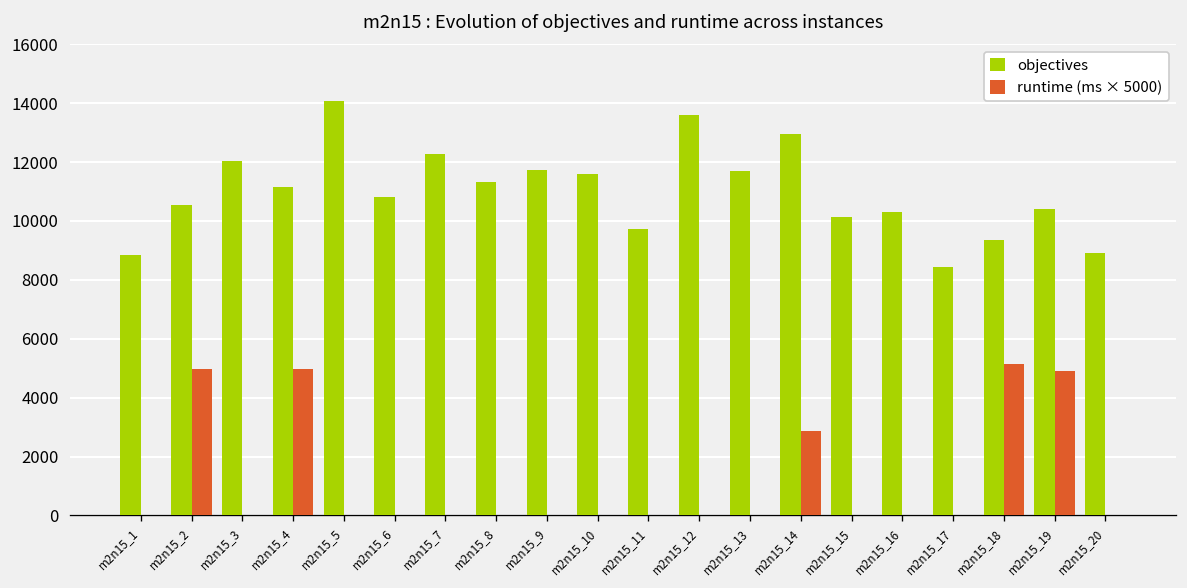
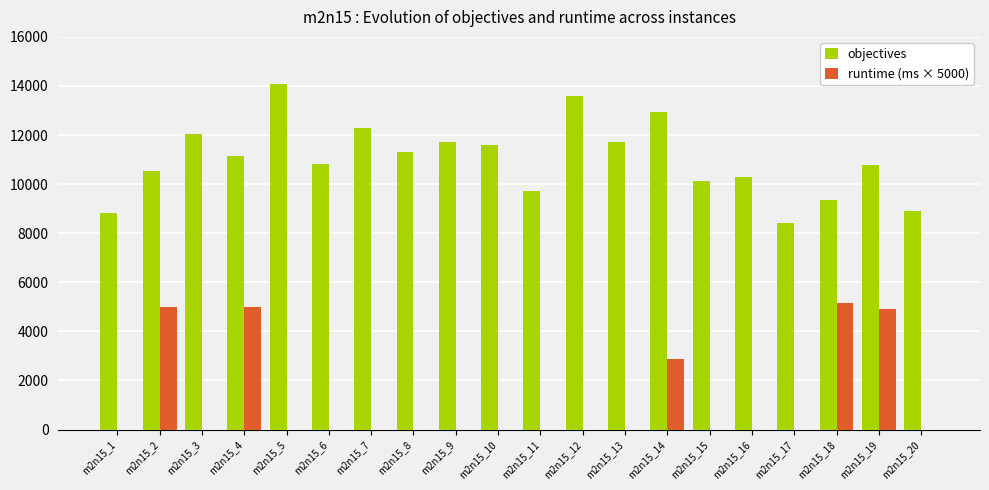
  {
    "objectives": {
      "m2n15_1": 8800,
      "m2n15_2": 10600,
      "m2n15_3": 12000,
      "m2n15_4": 11100,
      "m2n15_5": 14100,
      "m2n15_6": 10800,
      "m2n15_7": 12300,
      "m2n15_8": 11300,
      "m2n15_9": 11700,
      "m2n15_10": 11600,
      "m2n15_11": 9700,
      "m2n15_12": 13600,
      "m2n15_13": 11700,
      "m2n15_14": 13000,
      "m2n15_15": 10100,
      "m2n15_16": 10300,
      "m2n15_17": 8400,
      "m2n15_18": 9400,
-     "m2n15_19": 10400,
+     "m2n15_19": 10800,
      "m2n15_20": 8900
    },
    "runtime (ms × 5000)": {
      "m2n15_1": 0,
      "m2n15_2": 5000,
      "m2n15_3": 0,
      "m2n15_4": 5000,
      "m2n15_5": 0,
      "m2n15_6": 0,
      "m2n15_7": 0,
      "m2n15_8": 0,
      "m2n15_9": 0,
      "m2n15_10": 0,
      "m2n15_11": 0,
      "m2n15_12": 0,
      "m2n15_13": 0,
      "m2n15_14": 2900,
      "m2n15_15": 0,
      "m2n15_16": 0,
      "m2n15_17": 0,
      "m2n15_18": 5200,
      "m2n15_19": 4900,
      "m2n15_20": 0
    }
  }
